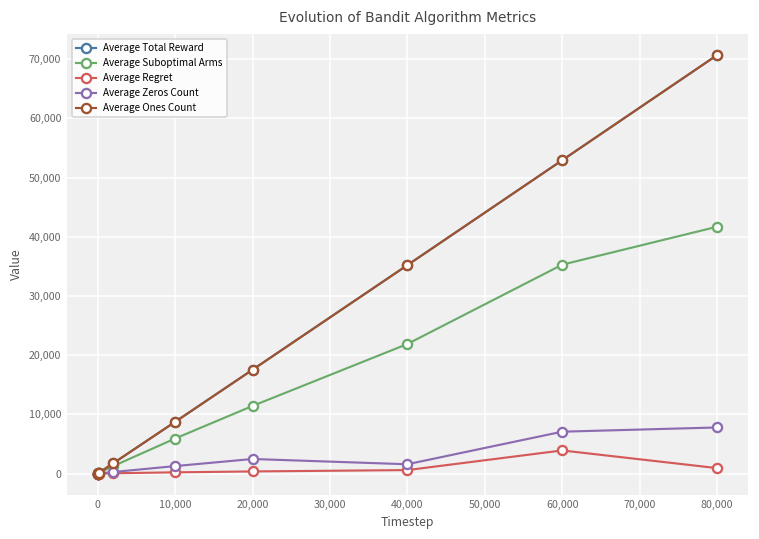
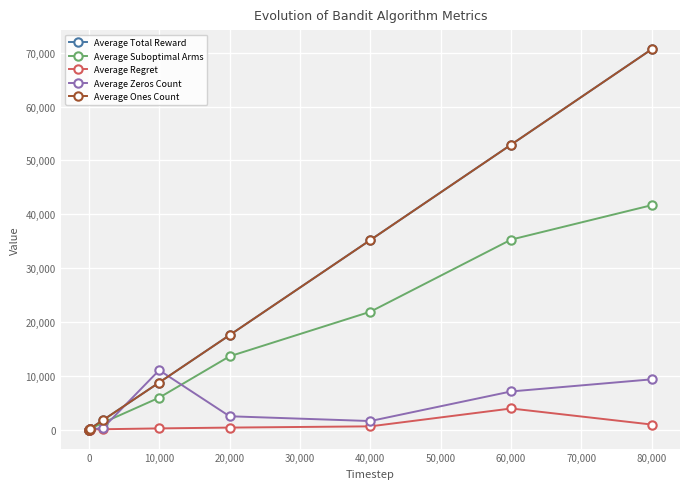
  {
    "Average Ones Count": {
      "10,000": "9,000",
      "20,000": "18,000",
      "40,000": "35,000",
      "60,000": "53,000",
      "80,000": "71,000"
    },
    "Average Suboptimal Arms": {
      "10,000": "6,000",
-     "20,000": "11,000",
+     "20,000": "14,000",
      "40,000": "22,000",
      "60,000": "35,000",
      "80,000": "42,000"
    },
    "Average Regret": {
      "10,000": "0",
      "20,000": "0",
      "40,000": "1,000",
      "60,000": "4,000",
      "80,000": "1,000"
    },
    "Average Zeros Count": {
-     "10,000": "1,000",
+     "10,000": "11,000",
      "20,000": "2,000",
      "40,000": "2,000",
      "60,000": "7,000",
-     "80,000": "8,000"
+     "80,000": "9,000"
    }
  }
